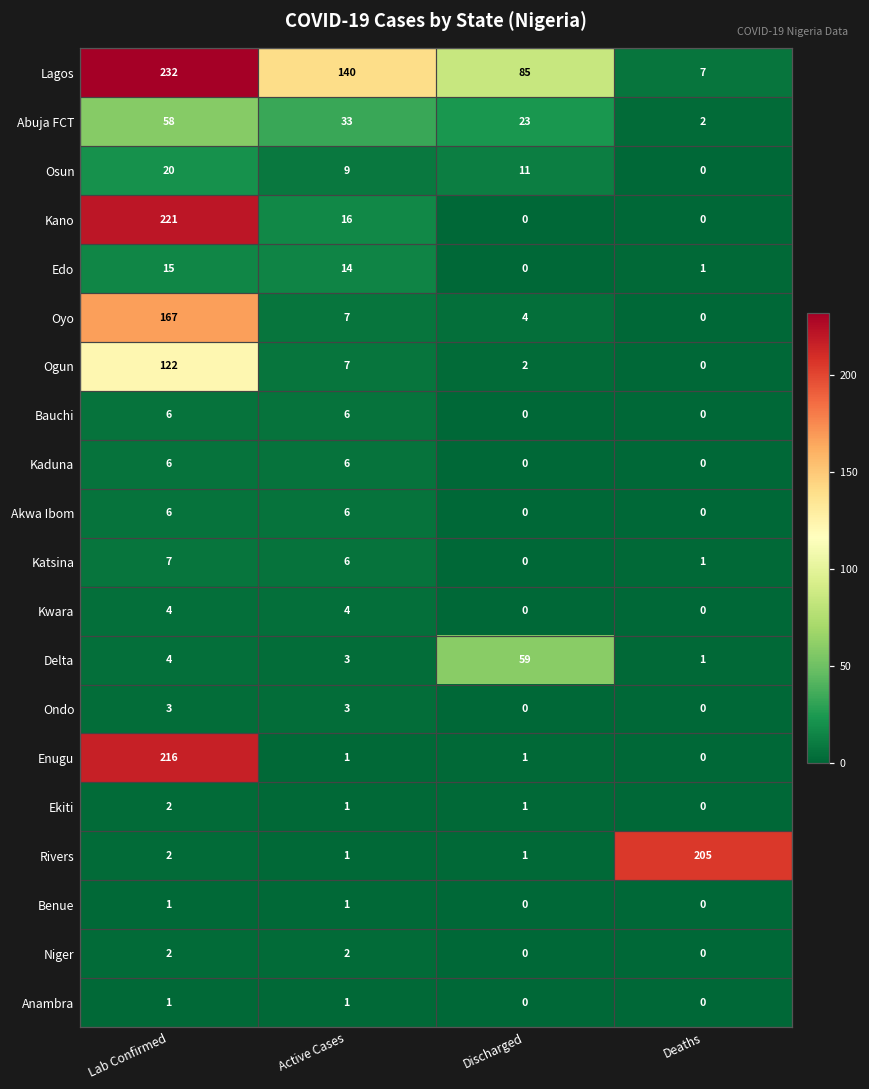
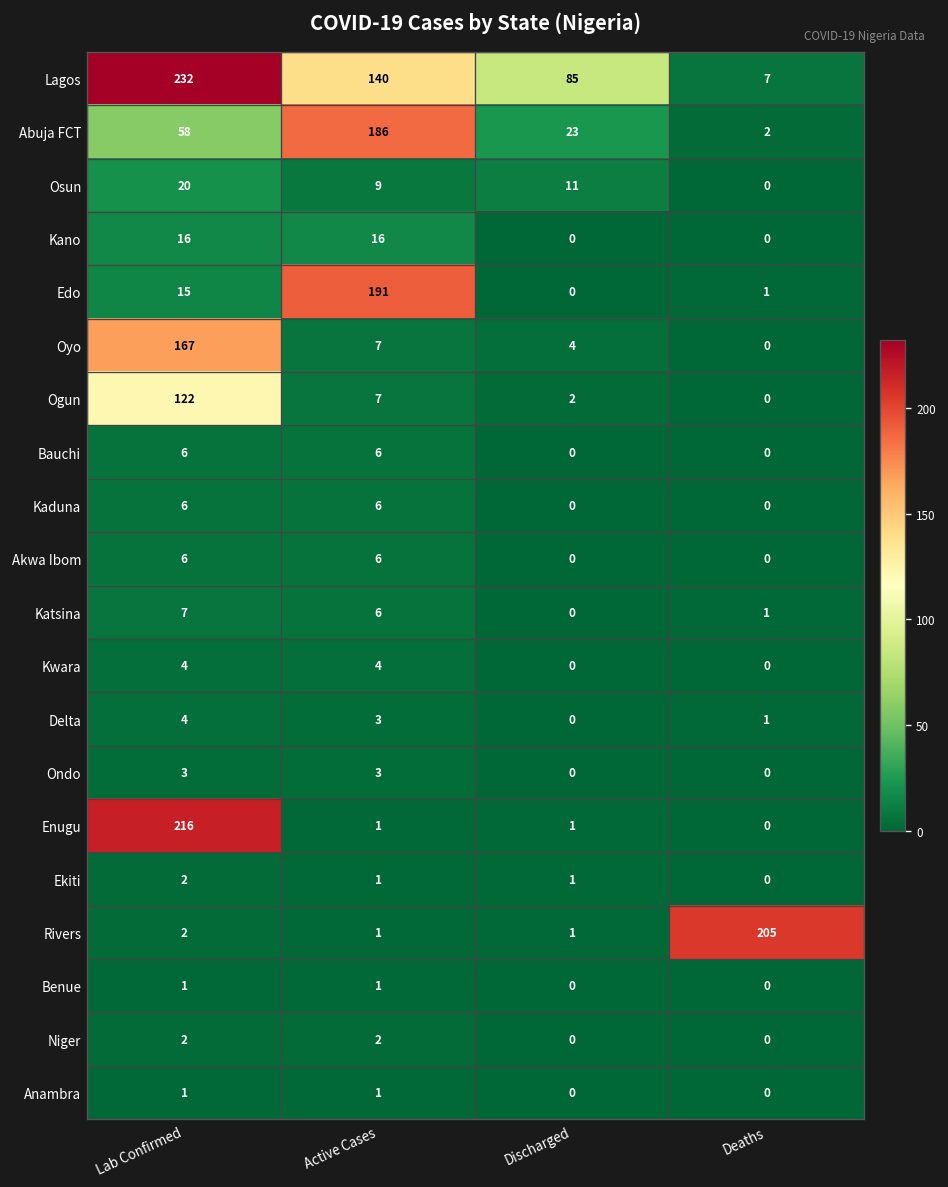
  {
    "Lagos": {
      "Lab Confirmed": 232,
      "Active Cases": 140,
      "Discharged": 85,
      "Deaths": 7
    },
    "Abuja FCT": {
      "Lab Confirmed": 58,
-     "Active Cases": 33,
+     "Active Cases": 186,
      "Discharged": 23,
      "Deaths": 2
    },
    "Osun": {
      "Lab Confirmed": 20,
      "Active Cases": 9,
      "Discharged": 11,
      "Deaths": 0
    },
    "Kano": {
-     "Lab Confirmed": 221,
+     "Lab Confirmed": 16,
      "Active Cases": 16,
      "Discharged": 0,
      "Deaths": 0
    },
    "Edo": {
      "Lab Confirmed": 15,
-     "Active Cases": 14,
+     "Active Cases": 191,
      "Discharged": 0,
      "Deaths": 1
    },
    "Oyo": {
      "Lab Confirmed": 167,
      "Active Cases": 7,
      "Discharged": 4,
      "Deaths": 0
    },
    "Ogun": {
      "Lab Confirmed": 122,
      "Active Cases": 7,
      "Discharged": 2,
      "Deaths": 0
    },
    "Bauchi": {
      "Lab Confirmed": 6,
      "Active Cases": 6,
      "Discharged": 0,
      "Deaths": 0
    },
    "Kaduna": {
      "Lab Confirmed": 6,
      "Active Cases": 6,
      "Discharged": 0,
      "Deaths": 0
    },
    "Akwa Ibom": {
      "Lab Confirmed": 6,
      "Active Cases": 6,
      "Discharged": 0,
      "Deaths": 0
    },
    "Katsina": {
      "Lab Confirmed": 7,
      "Active Cases": 6,
      "Discharged": 0,
      "Deaths": 1
    },
    "Kwara": {
      "Lab Confirmed": 4,
      "Active Cases": 4,
      "Discharged": 0,
      "Deaths": 0
    },
    "Delta": {
      "Lab Confirmed": 4,
      "Active Cases": 3,
-     "Discharged": 59,
+     "Discharged": 0,
      "Deaths": 1
    },
    "Ondo": {
      "Lab Confirmed": 3,
      "Active Cases": 3,
      "Discharged": 0,
      "Deaths": 0
    },
    "Enugu": {
      "Lab Confirmed": 216,
      "Active Cases": 1,
      "Discharged": 1,
      "Deaths": 0
    },
    "Ekiti": {
      "Lab Confirmed": 2,
      "Active Cases": 1,
      "Discharged": 1,
      "Deaths": 0
    },
    "Rivers": {
      "Lab Confirmed": 2,
      "Active Cases": 1,
      "Discharged": 1,
      "Deaths": 205
    },
    "Benue": {
      "Lab Confirmed": 1,
      "Active Cases": 1,
      "Discharged": 0,
      "Deaths": 0
    },
    "Niger": {
      "Lab Confirmed": 2,
      "Active Cases": 2,
      "Discharged": 0,
      "Deaths": 0
    },
    "Anambra": {
      "Lab Confirmed": 1,
      "Active Cases": 1,
      "Discharged": 0,
      "Deaths": 0
    }
  }
